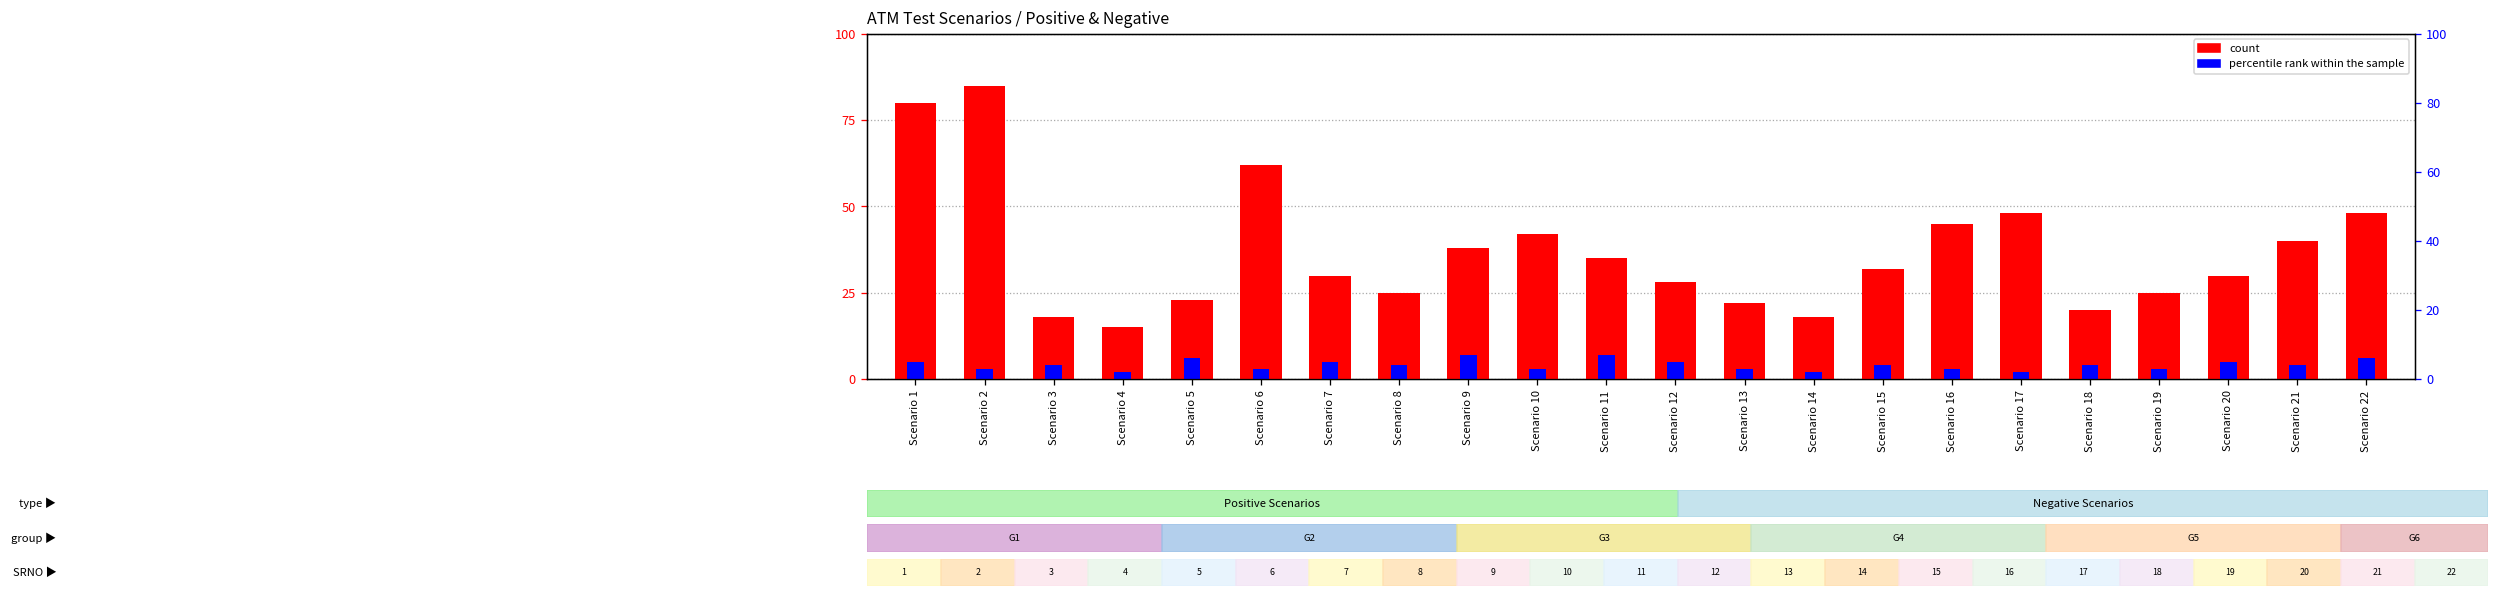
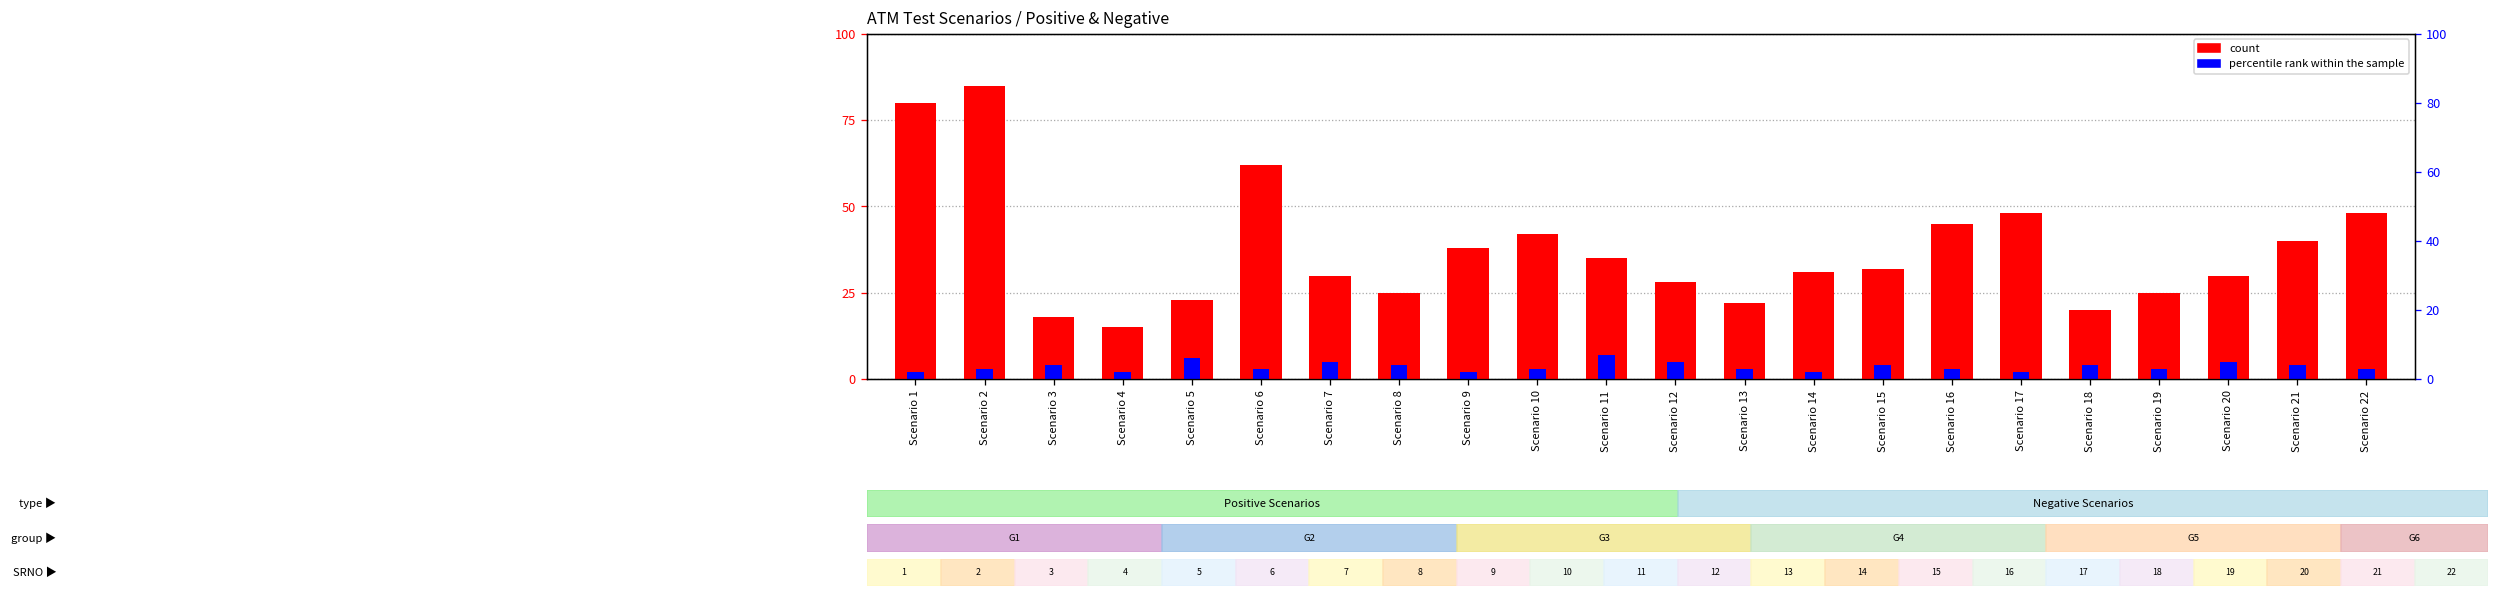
  {
    "count": {
      "Scenario 1": 80,
      "Scenario 2": 85,
      "Scenario 3": 18,
      "Scenario 4": 15,
      "Scenario 5": 23,
      "Scenario 6": 62,
      "Scenario 7": 30,
      "Scenario 8": 25,
      "Scenario 9": 38,
      "Scenario 10": 42,
      "Scenario 11": 35,
      "Scenario 12": 28,
      "Scenario 13": 22,
-     "Scenario 14": 18,
+     "Scenario 14": 31,
      "Scenario 15": 32,
      "Scenario 16": 45,
      "Scenario 17": 48,
      "Scenario 18": 20,
      "Scenario 19": 25,
      "Scenario 20": 30,
      "Scenario 21": 40,
      "Scenario 22": 48
    },
    "percentile rank within the sample": {
-     "Scenario 1": 5,
-     "Scenario 9": 7,
-     "Scenario 22": 6
+     "Scenario 1": 2,
+     "Scenario 9": 2,
+     "Scenario 22": 3
    }
  }
